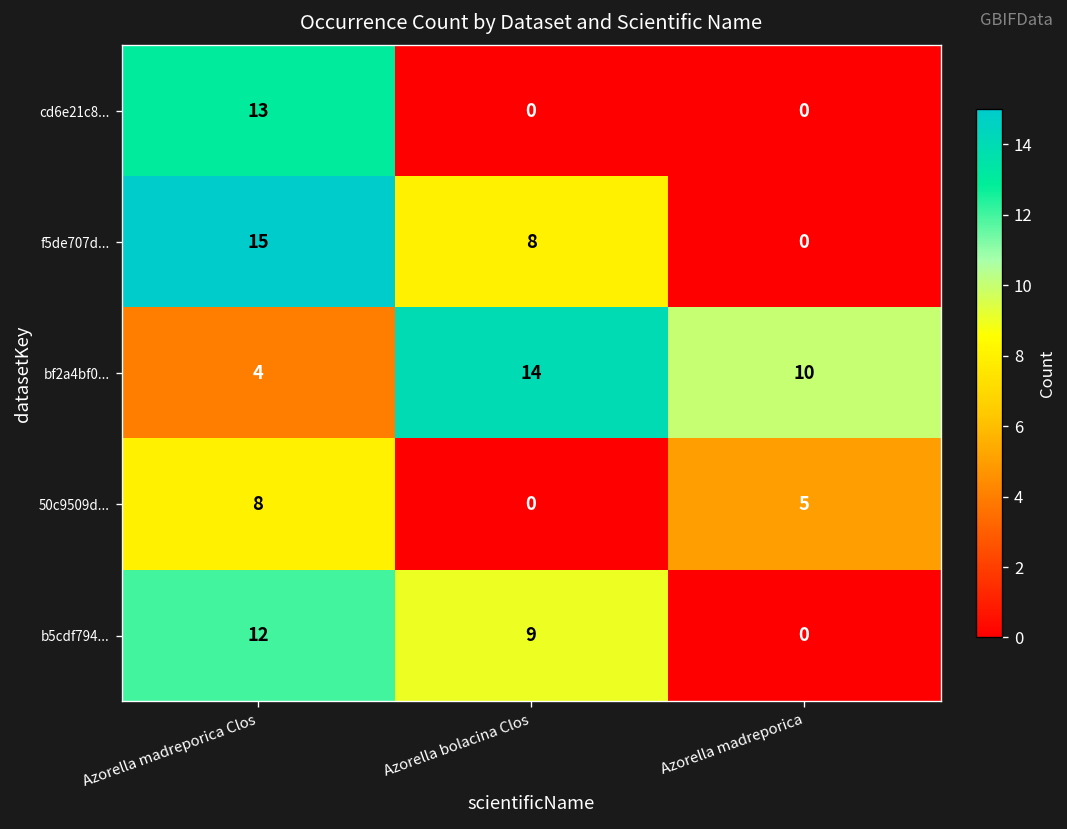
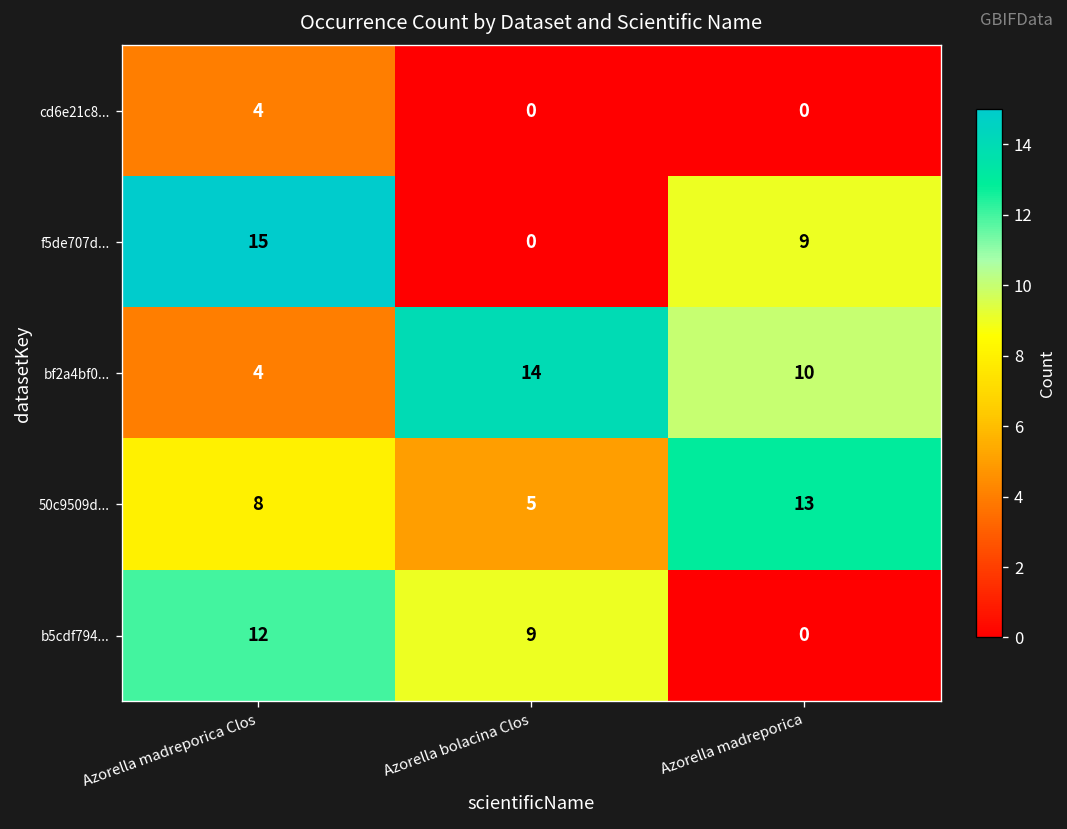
  {
    "cd6e21c8...": {
-     "Azorella madreporica Clos": 13,
+     "Azorella madreporica Clos": 4,
      "Azorella bolacina Clos": 0,
      "Azorella madreporica": 0
    },
    "f5de707d...": {
      "Azorella madreporica Clos": 15,
-     "Azorella bolacina Clos": 8,
-     "Azorella madreporica": 0
+     "Azorella bolacina Clos": 0,
+     "Azorella madreporica": 9
    },
    "bf2a4bf0...": {
      "Azorella madreporica Clos": 4,
      "Azorella bolacina Clos": 14,
      "Azorella madreporica": 10
    },
    "50c9509d...": {
      "Azorella madreporica Clos": 8,
-     "Azorella bolacina Clos": 0,
-     "Azorella madreporica": 5
+     "Azorella bolacina Clos": 5,
+     "Azorella madreporica": 13
    },
    "b5cdf794...": {
      "Azorella madreporica Clos": 12,
      "Azorella bolacina Clos": 9,
      "Azorella madreporica": 0
    }
  }
